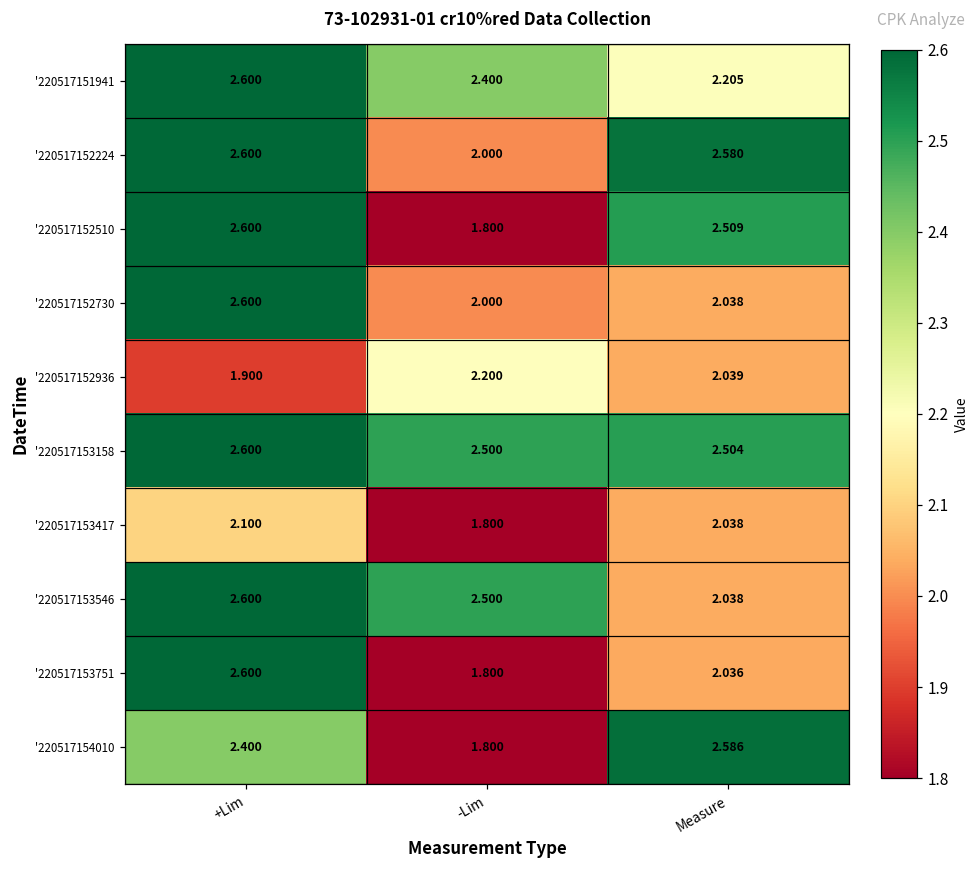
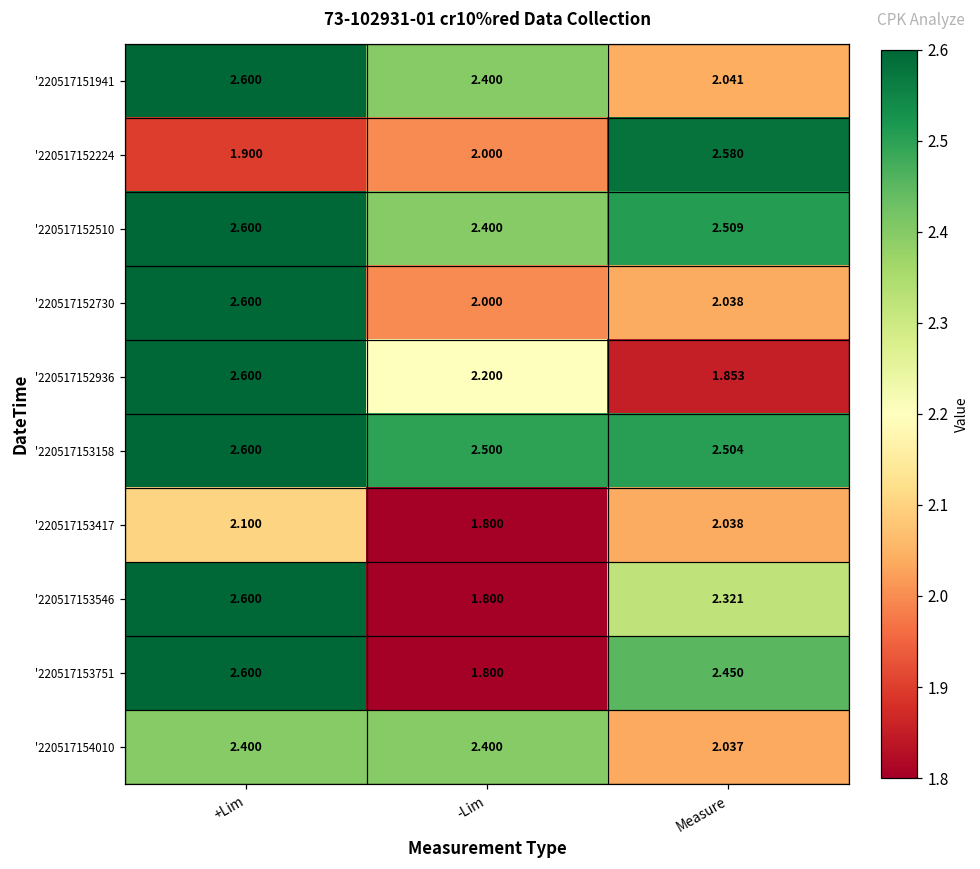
  {
    "'220517151941": {
      "+Lim": 2.600,
      "-Lim": 2.400,
-     "Measure": 2.205
+     "Measure": 2.041
    },
    "'220517152224": {
-     "+Lim": 2.600,
+     "+Lim": 1.900,
      "-Lim": 2.000,
      "Measure": 2.580
    },
    "'220517152510": {
      "+Lim": 2.600,
-     "-Lim": 1.800,
+     "-Lim": 2.400,
      "Measure": 2.509
    },
    "'220517152730": {
      "+Lim": 2.600,
      "-Lim": 2.000,
      "Measure": 2.038
    },
    "'220517152936": {
-     "+Lim": 1.900,
+     "+Lim": 2.600,
      "-Lim": 2.200,
-     "Measure": 2.039
+     "Measure": 1.853
    },
    "'220517153158": {
      "+Lim": 2.600,
      "-Lim": 2.500,
      "Measure": 2.504
    },
    "'220517153417": {
      "+Lim": 2.100,
      "-Lim": 1.800,
      "Measure": 2.038
    },
    "'220517153546": {
      "+Lim": 2.600,
-     "-Lim": 2.500,
-     "Measure": 2.038
+     "-Lim": 1.800,
+     "Measure": 2.321
    },
    "'220517153751": {
      "+Lim": 2.600,
      "-Lim": 1.800,
-     "Measure": 2.036
+     "Measure": 2.450
    },
    "'220517154010": {
      "+Lim": 2.400,
-     "-Lim": 1.800,
-     "Measure": 2.586
+     "-Lim": 2.400,
+     "Measure": 2.037
    }
  }
